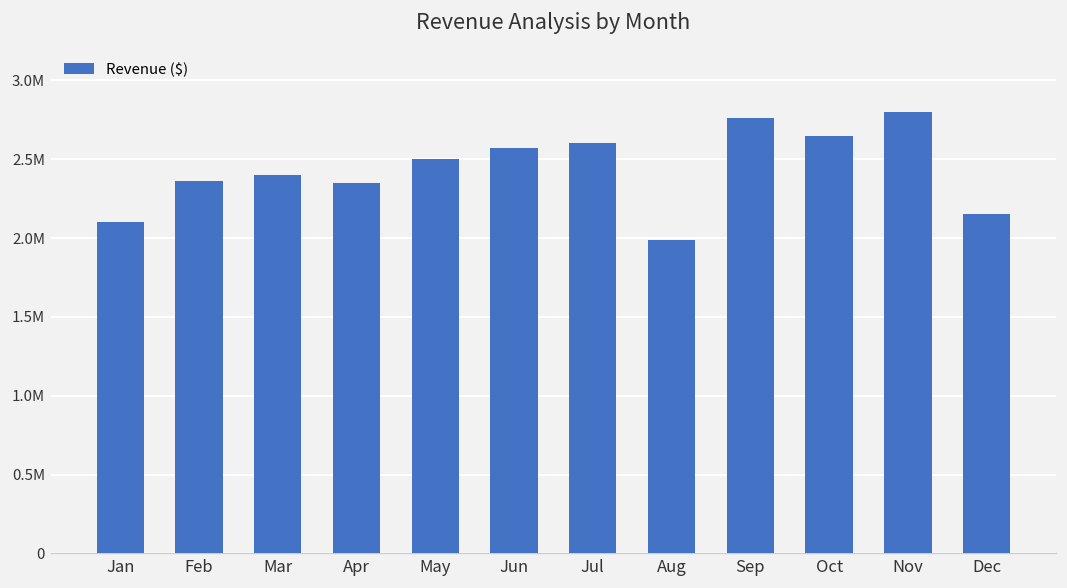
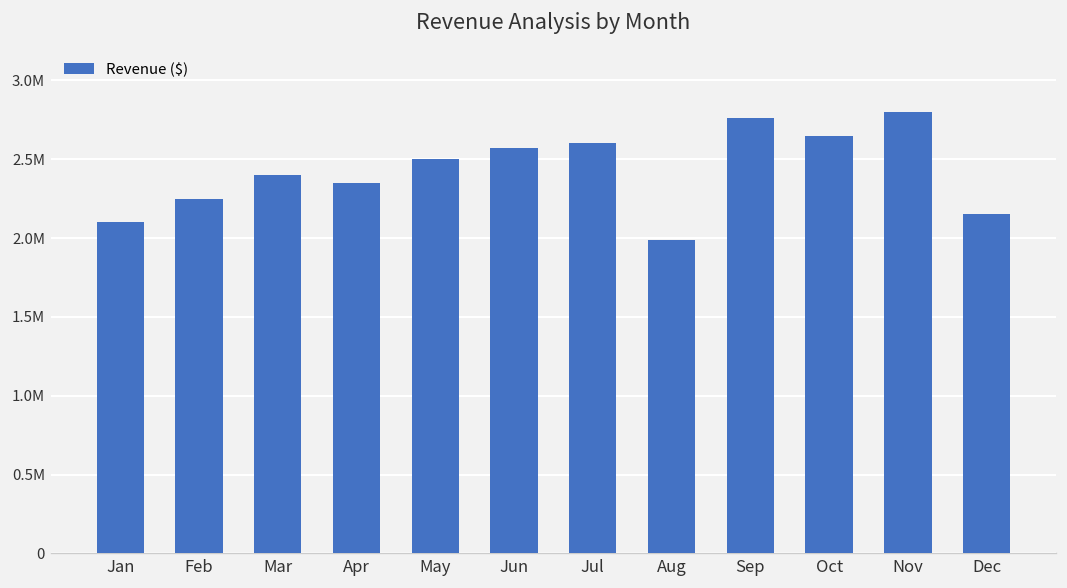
  {
    "Jan": 2100000,
-   "Feb": 2360000,
+   "Feb": 2250000,
    "Mar": 2400000,
    "Apr": 2350000,
    "May": 2500000,
    "Jun": 2570000,
    "Jul": 2600000,
    "Aug": 1990000,
    "Sep": 2760000,
    "Oct": 2650000,
    "Nov": 2800000,
    "Dec": 2150000
  }
